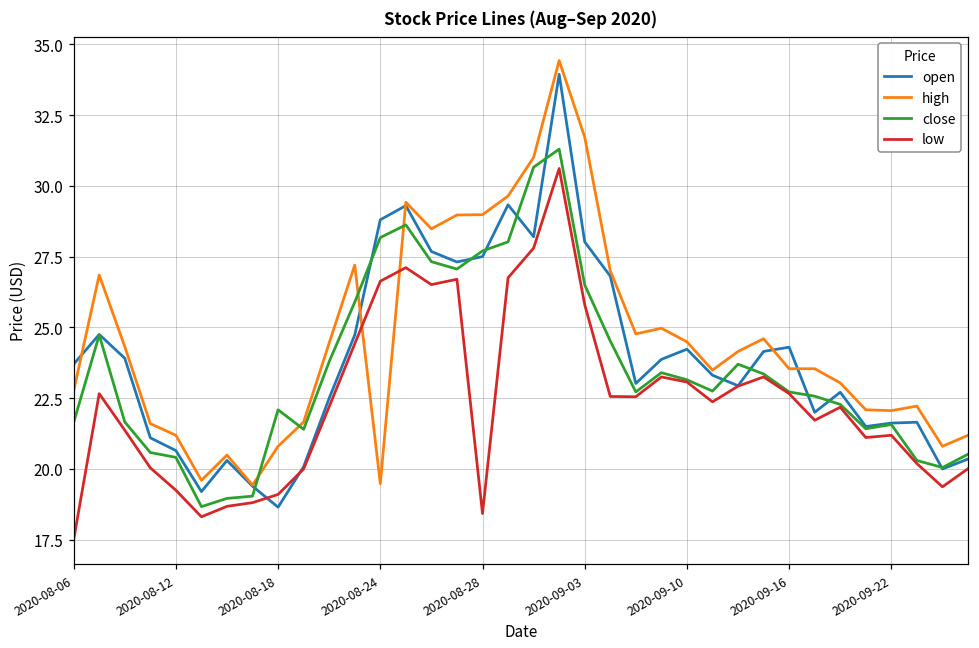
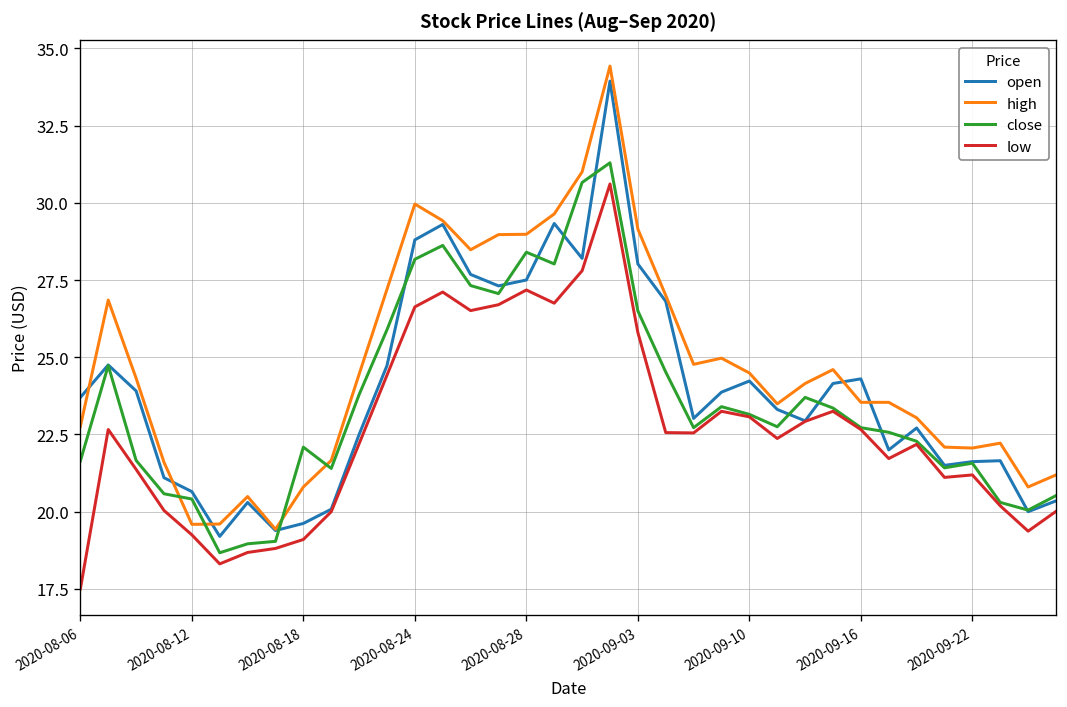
  {
    "open": {
      "2020-08-06": 23.7,
      "2020-08-12": 20.7,
-     "2020-08-18": 18.7,
+     "2020-08-18": 19.6,
      "2020-08-24": 28.8,
      "2020-08-28": 27.5,
      "2020-09-03": 28.0,
      "2020-09-10": 24.2,
      "2020-09-16": 24.3
    },
    "high": {
      "2020-08-06": 22.8,
-     "2020-08-12": 21.2,
+     "2020-08-12": 19.6,
      "2020-08-18": 20.8,
-     "2020-08-24": 19.5,
+     "2020-08-24": 30.0,
      "2020-08-28": 29.0,
-     "2020-09-03": 31.7,
+     "2020-09-03": 29.2,
      "2020-09-10": 24.5,
      "2020-09-16": 23.5,
      "2020-09-22": 22.1
    },
    "close": {
      "2020-08-06": 21.6,
      "2020-08-12": 20.4,
      "2020-08-18": 22.1,
      "2020-08-24": 28.2,
-     "2020-08-28": 27.7,
+     "2020-08-28": 28.4,
      "2020-09-03": 26.5
    },
    "low": {
      "2020-08-06": 17.5,
      "2020-08-12": 19.3,
      "2020-08-18": 19.1,
      "2020-08-24": 26.6,
-     "2020-08-28": 18.4,
+     "2020-08-28": 27.2,
      "2020-09-03": 25.8,
      "2020-09-22": 21.2
    }
  }
